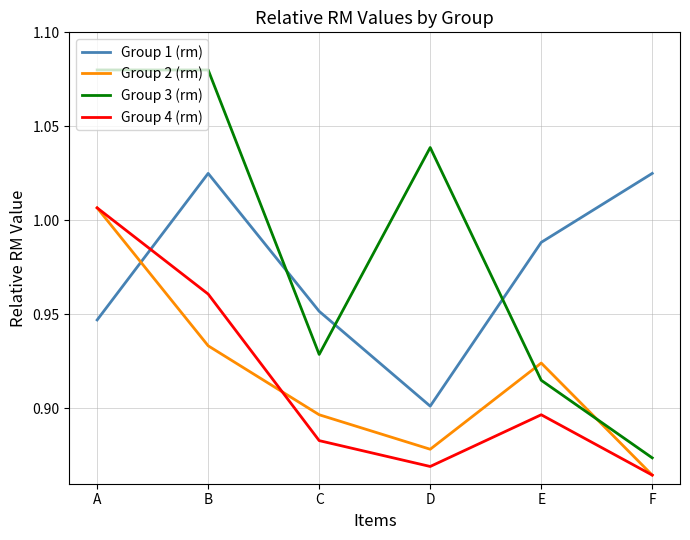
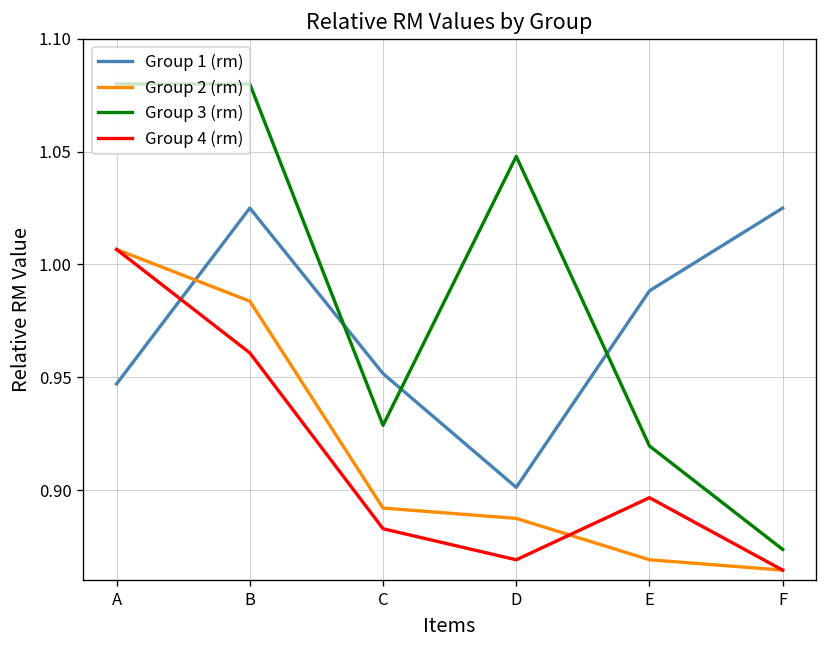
  {
    "Group 1 (rm)": {
      "A": 0.947,
      "B": 1.025,
      "C": 0.952,
      "D": 0.901,
      "E": 0.988,
      "F": 1.025
    },
    "Group 2 (rm)": {
-     "B": 0.933,
-     "C": 0.897,
-     "D": 0.878,
-     "E": 0.924
+     "B": 0.984,
+     "C": 0.892,
+     "D": 0.888,
+     "E": 0.869
    },
    "Group 3 (rm)": {
      "C": 0.929,
-     "D": 1.039,
-     "E": 0.915,
+     "D": 1.048,
+     "E": 0.920,
      "F": 0.874
    },
    "Group 4 (rm)": {
      "B": 0.961,
      "C": 0.883,
      "D": 0.869,
      "E": 0.897
    }
  }
